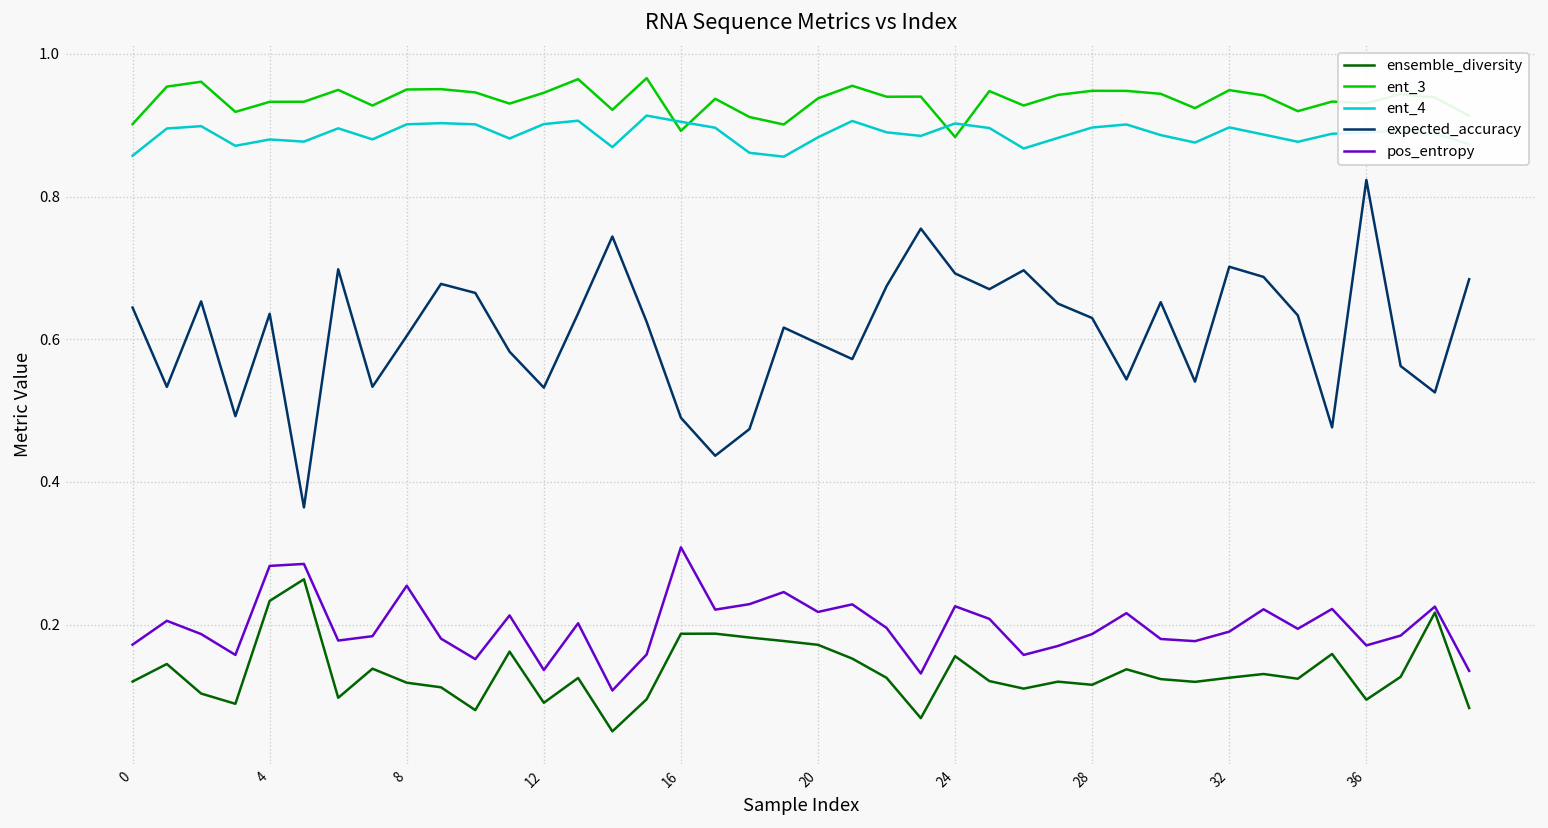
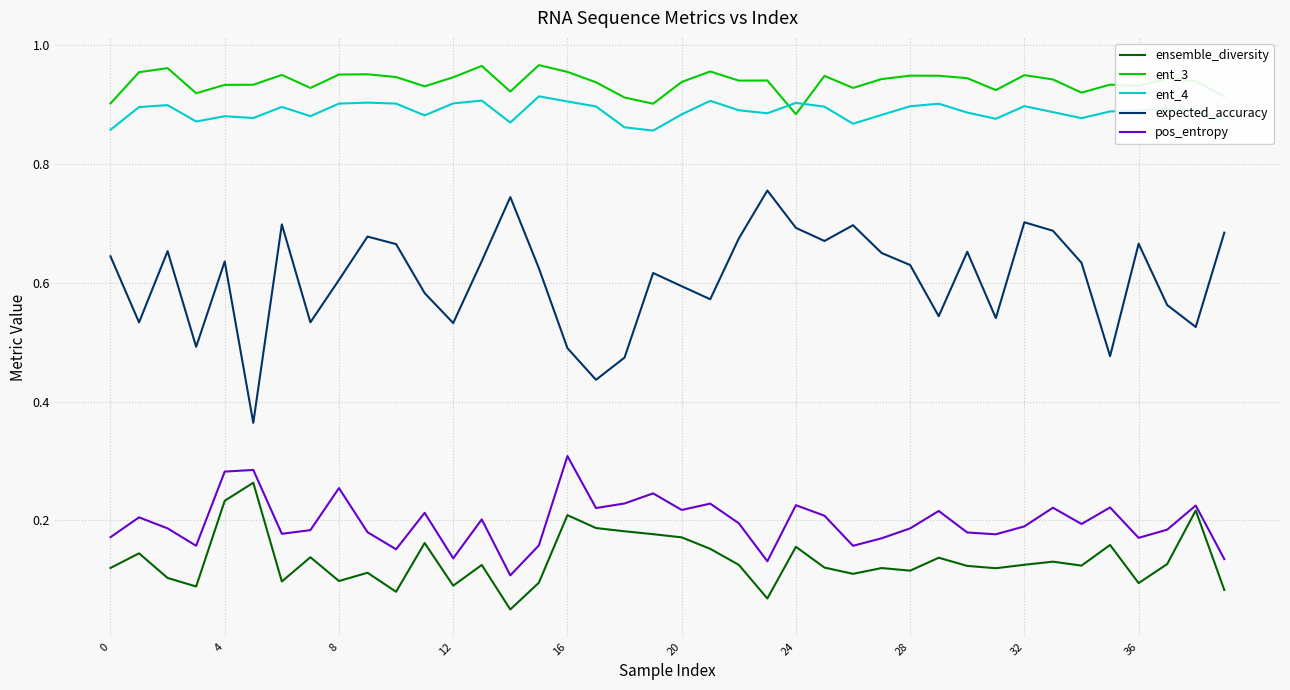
  {
    "ensemble_diversity": {
      "0": 0.12,
      "4": 0.23,
-     "8": 0.12,
+     "8": 0.10,
      "12": 0.09,
-     "16": 0.19,
+     "16": 0.21,
      "20": 0.17,
      "24": 0.16,
      "28": 0.12,
      "32": 0.13,
      "36": 0.09
    },
    "ent_3": {
      "0": 0.90,
      "4": 0.93,
      "8": 0.95,
      "12": 0.95,
-     "16": 0.89,
+     "16": 0.95,
      "20": 0.94,
      "24": 0.88,
      "28": 0.95,
      "32": 0.95
    },
    "ent_4": {
      "0": 0.86,
      "4": 0.88,
      "8": 0.90,
      "12": 0.90,
      "16": 0.90,
      "20": 0.88,
      "24": 0.90,
      "28": 0.90,
      "32": 0.90
    },
    "expected_accuracy": {
      "0": 0.64,
      "4": 0.64,
      "8": 0.60,
      "12": 0.53,
      "16": 0.49,
      "20": 0.59,
      "24": 0.69,
      "28": 0.63,
      "32": 0.70,
-     "36": 0.82
+     "36": 0.67
    },
    "pos_entropy": {
      "0": 0.17,
      "4": 0.28,
      "8": 0.25,
      "12": 0.14,
      "16": 0.31,
      "20": 0.22,
      "24": 0.23,
      "28": 0.19,
      "32": 0.19,
      "36": 0.17
    }
  }
